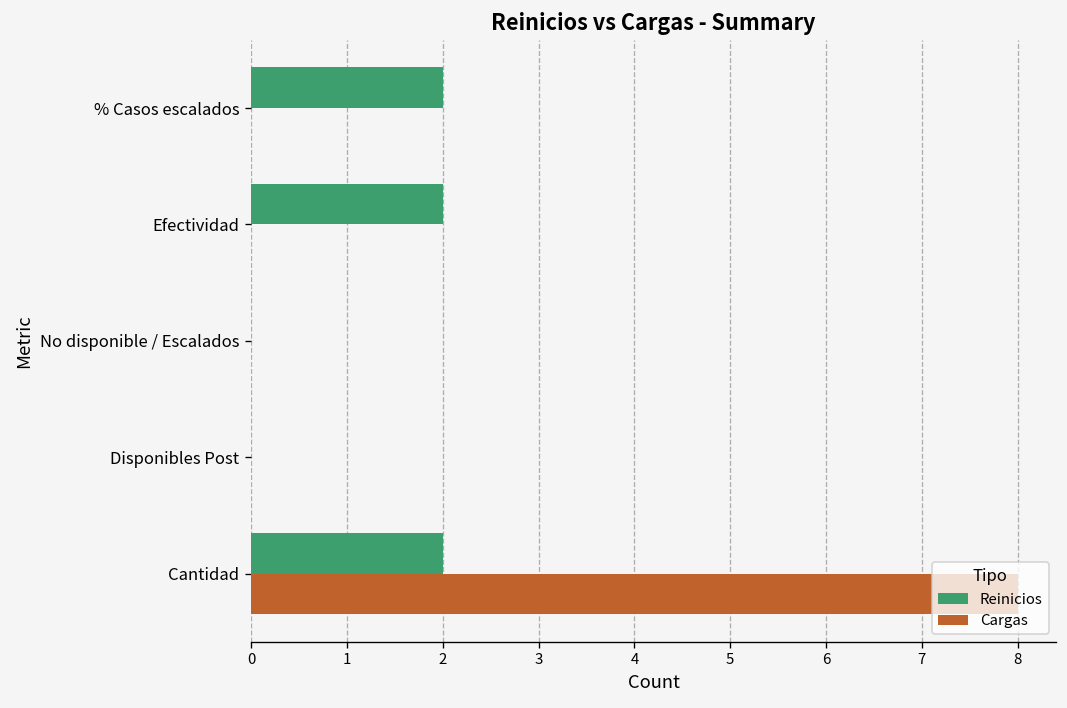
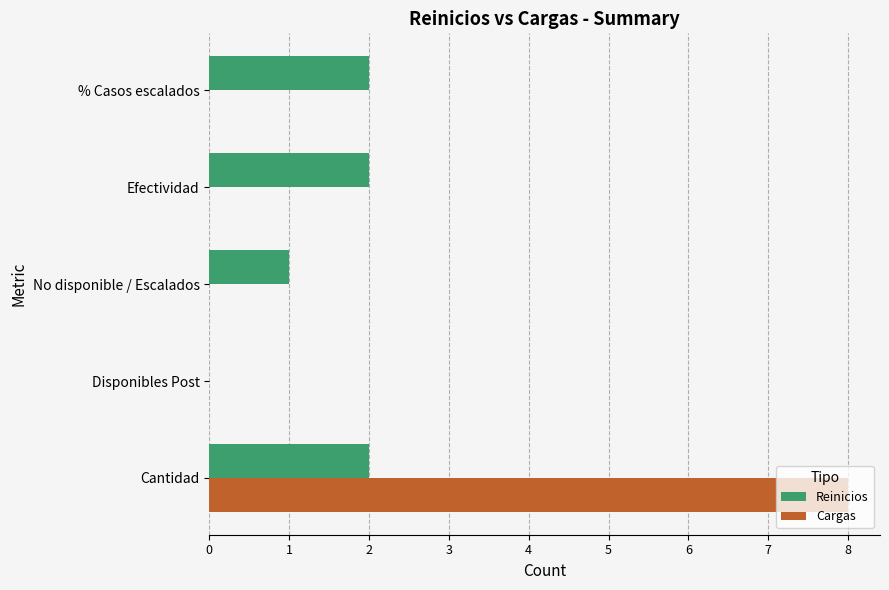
  {
    "Reinicios": {
      "% Casos escalados": 2,
      "Efectividad": 2,
-     "No disponible / Escalados": 0,
+     "No disponible / Escalados": 1,
      "Disponibles Post": 0,
      "Cantidad": 2
    },
    "Cargas": {
      "% Casos escalados": 0,
      "Efectividad": 0,
      "No disponible / Escalados": 0,
      "Disponibles Post": 0
    }
  }
